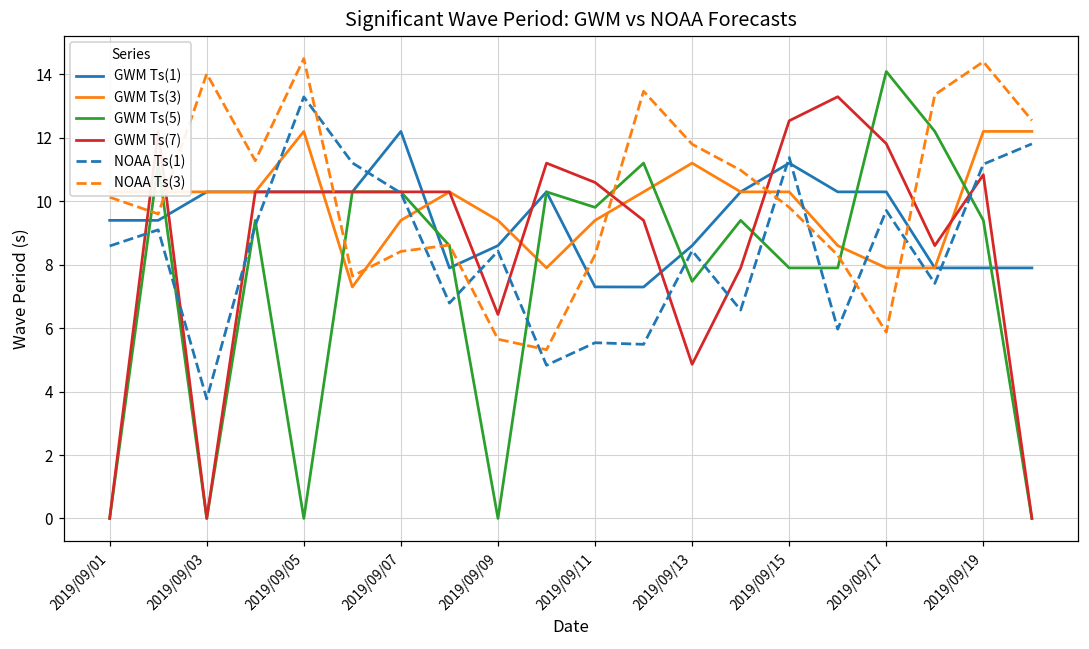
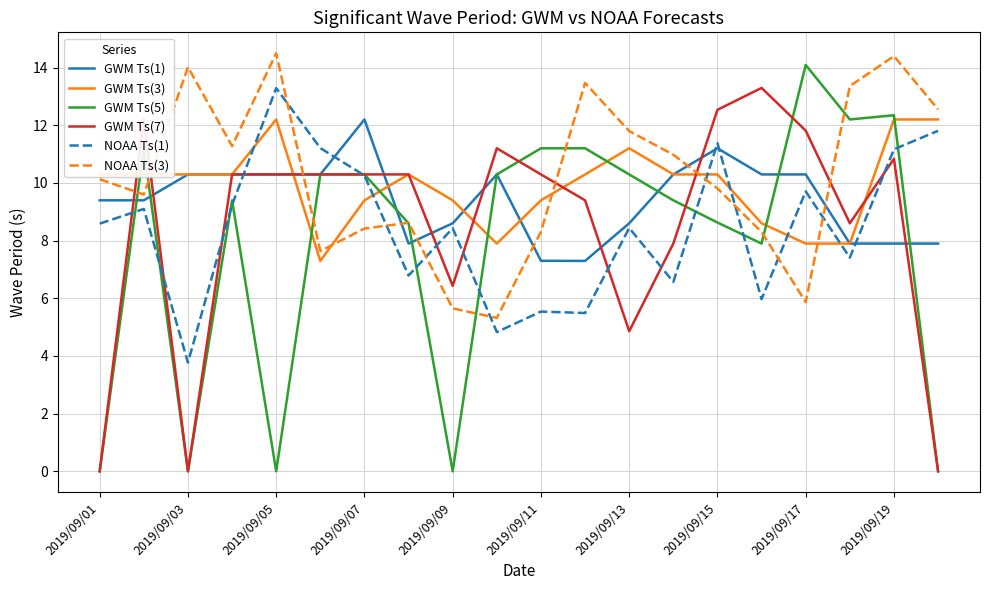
  {
    "GWM Ts(5)": {
      "2019/09/05": 0.0,
      "2019/09/09": 0.0,
-     "2019/09/11": 9.8,
-     "2019/09/13": 7.5,
-     "2019/09/15": 7.9,
+     "2019/09/11": 11.2,
+     "2019/09/13": 10.3,
+     "2019/09/15": 8.6,
      "2019/09/17": 14.1,
-     "2019/09/19": 9.4
+     "2019/09/19": 12.3
    },
    "GWM Ts(7)": {
      "2019/09/09": 6.4,
-     "2019/09/11": 10.6,
+     "2019/09/11": 10.3,
      "2019/09/13": 4.9,
      "2019/09/15": 12.5,
      "2019/09/17": 11.8,
      "2019/09/19": 10.8
    }
  }
